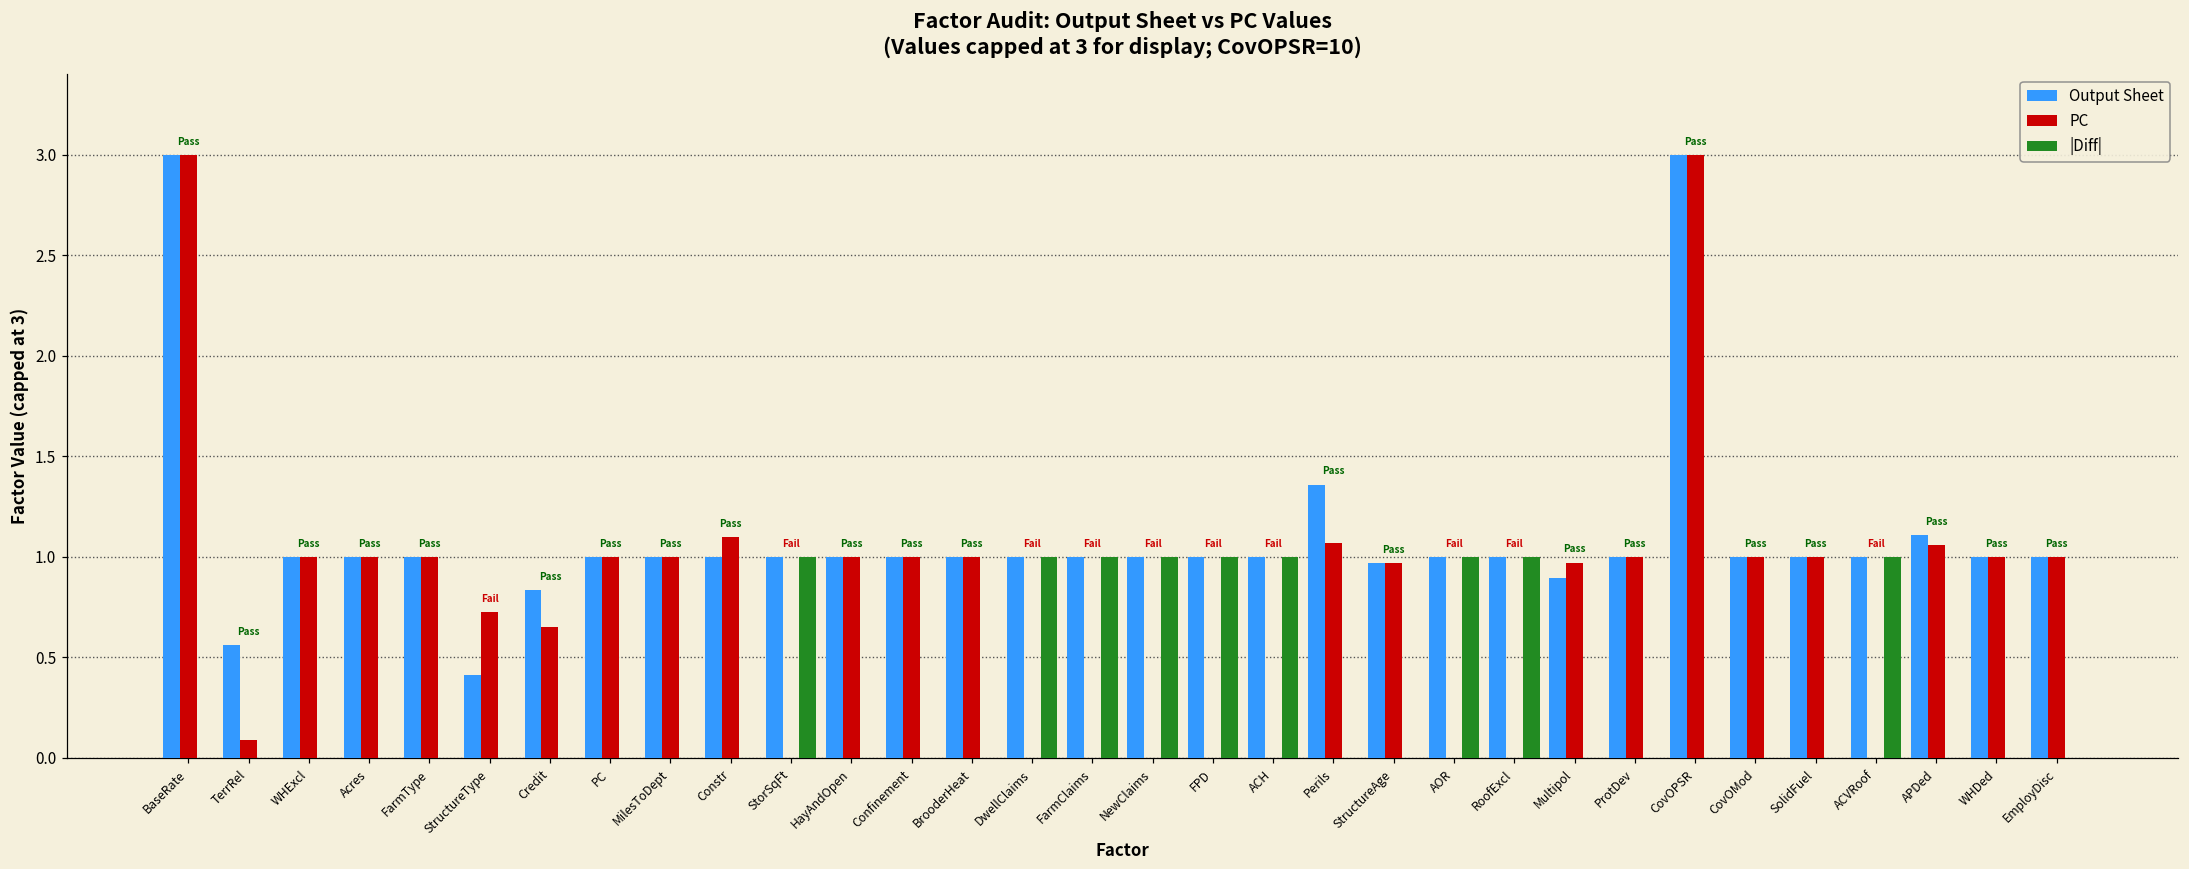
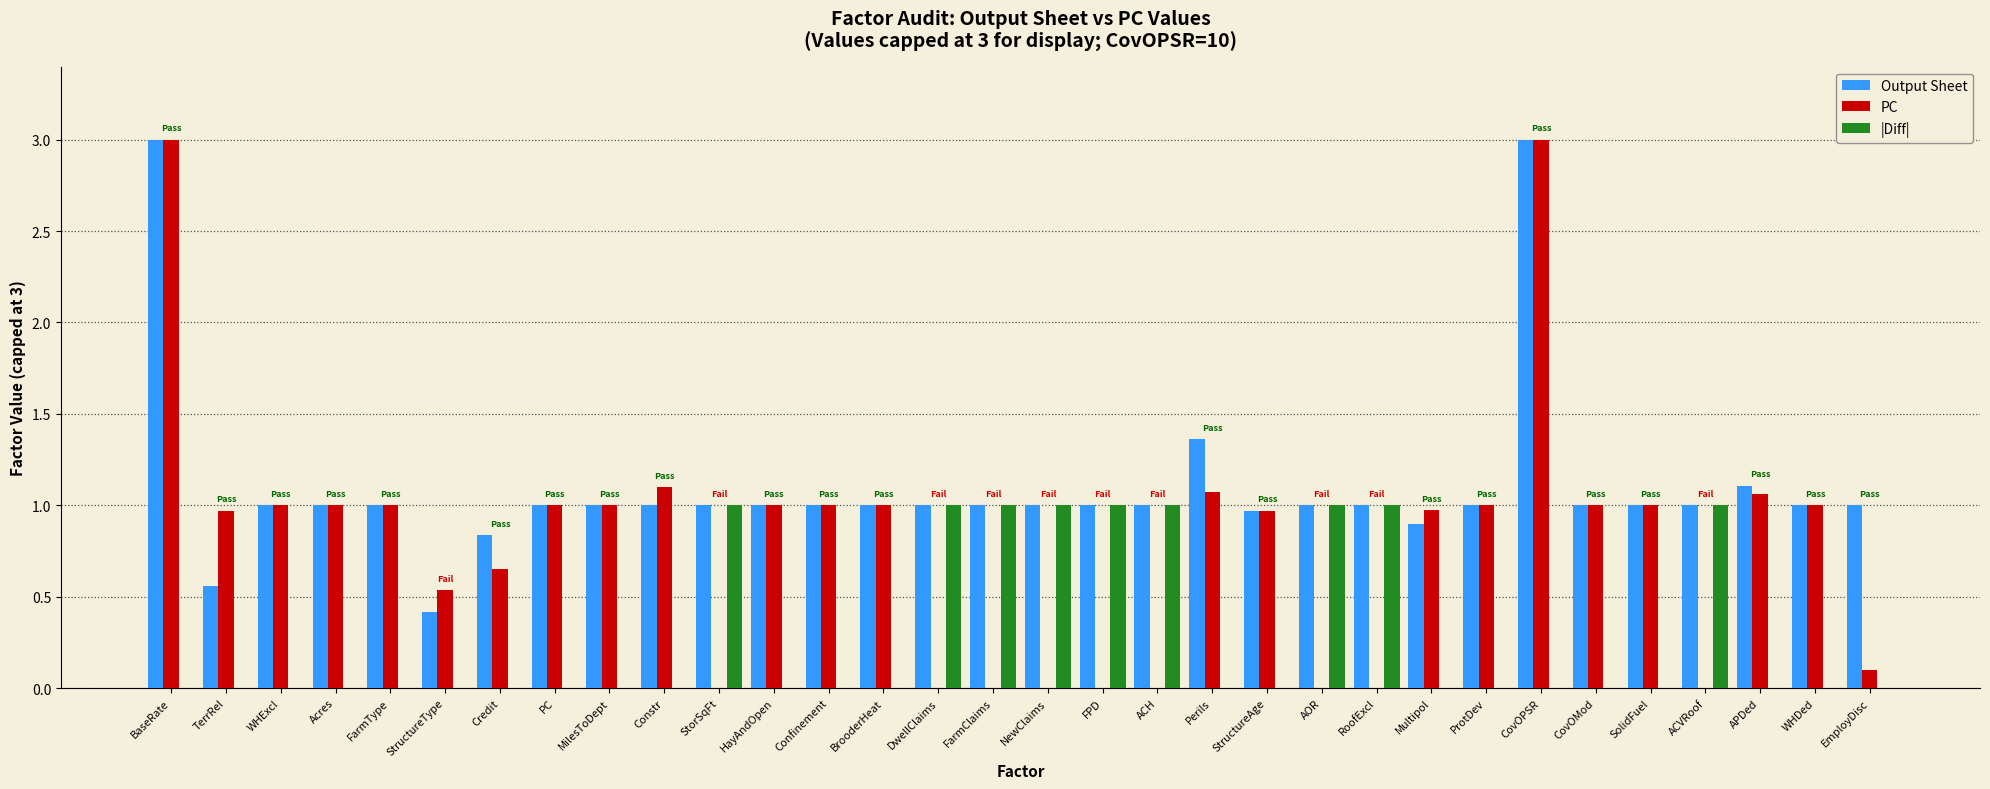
  {
    "Output Sheet": {
      "BaseRate": 3.00,
      "TerrRel": 0.56,
      "WHExcl": 1.00,
      "Acres": 1.00,
      "FarmType": 1.00,
      "StructureType": 0.41,
      "Credit": 0.84,
      "PC": 1.00,
      "MilesToDept": 1.00,
      "Constr": 1.00,
      "StorSqFt": 1.00,
      "HayAndOpen": 1.00,
      "Confinement": 1.00,
      "BrooderHeat": 1.00,
      "DwellClaims": 1.00,
      "FarmClaims": 1.00,
      "NewClaims": 1.00,
      "FPD": 1.00,
      "ACH": 1.00,
      "Perils": 1.36,
      "StructureAge": 0.97,
      "AOR": 1.00,
      "RoofExcl": 1.00,
      "Multipol": 0.90,
      "ProtDev": 1.00,
      "CovOPSR": 3.00,
      "CovOMod": 1.00,
      "SolidFuel": 1.00,
      "ACVRoof": 1.00,
      "APDed": 1.11,
      "WHDed": 1.00,
      "EmployDisc": 1.00
    },
    "PC": {
      "BaseRate": 3.00,
-     "TerrRel": 0.09,
+     "TerrRel": 0.97,
      "WHExcl": 1.00,
      "Acres": 1.00,
      "FarmType": 1.00,
-     "StructureType": 0.73,
+     "StructureType": 0.54,
      "Credit": 0.65,
      "PC": 1.00,
      "MilesToDept": 1.00,
      "Constr": 1.10,
      "StorSqFt": 0.00,
      "HayAndOpen": 1.00,
      "Confinement": 1.00,
      "BrooderHeat": 1.00,
      "DwellClaims": 0.00,
      "FarmClaims": 0.00,
      "NewClaims": 0.00,
      "FPD": 0.00,
      "ACH": 0.00,
      "Perils": 1.07,
      "StructureAge": 0.97,
      "AOR": 0.00,
      "RoofExcl": 0.00,
      "Multipol": 0.97,
      "ProtDev": 1.00,
      "CovOPSR": 3.00,
      "CovOMod": 1.00,
      "SolidFuel": 1.00,
      "ACVRoof": 0.00,
      "APDed": 1.06,
      "WHDed": 1.00,
-     "EmployDisc": 1.0
+     "EmployDisc": 0.1
    },
    "|Diff|": {
      "BaseRate": 0.00,
      "TerrRel": 0.00,
      "WHExcl": 0.00,
      "Acres": 0.00,
      "FarmType": 0.00,
      "Credit": 0.00,
      "PC": 0.00,
      "MilesToDept": 0.00,
      "Constr": 0.00,
      "StorSqFt": 1.00,
      "HayAndOpen": 0.00,
      "Confinement": 0.00,
      "BrooderHeat": 0.00,
      "DwellClaims": 1.00,
      "FarmClaims": 1.00,
      "NewClaims": 1.00,
      "FPD": 1.00,
      "ACH": 1.00,
      "Perils": 0.00,
      "StructureAge": 0.00,
      "AOR": 1.00,
      "RoofExcl": 1.00,
      "Multipol": 0.00,
      "ProtDev": 0.00,
      "CovOPSR": 0.00,
      "CovOMod": 0.00,
      "SolidFuel": 0.00,
      "ACVRoof": 1.00,
      "APDed": 0.00,
      "WHDed": 0.00,
      "EmployDisc": 0.00
    }
  }
